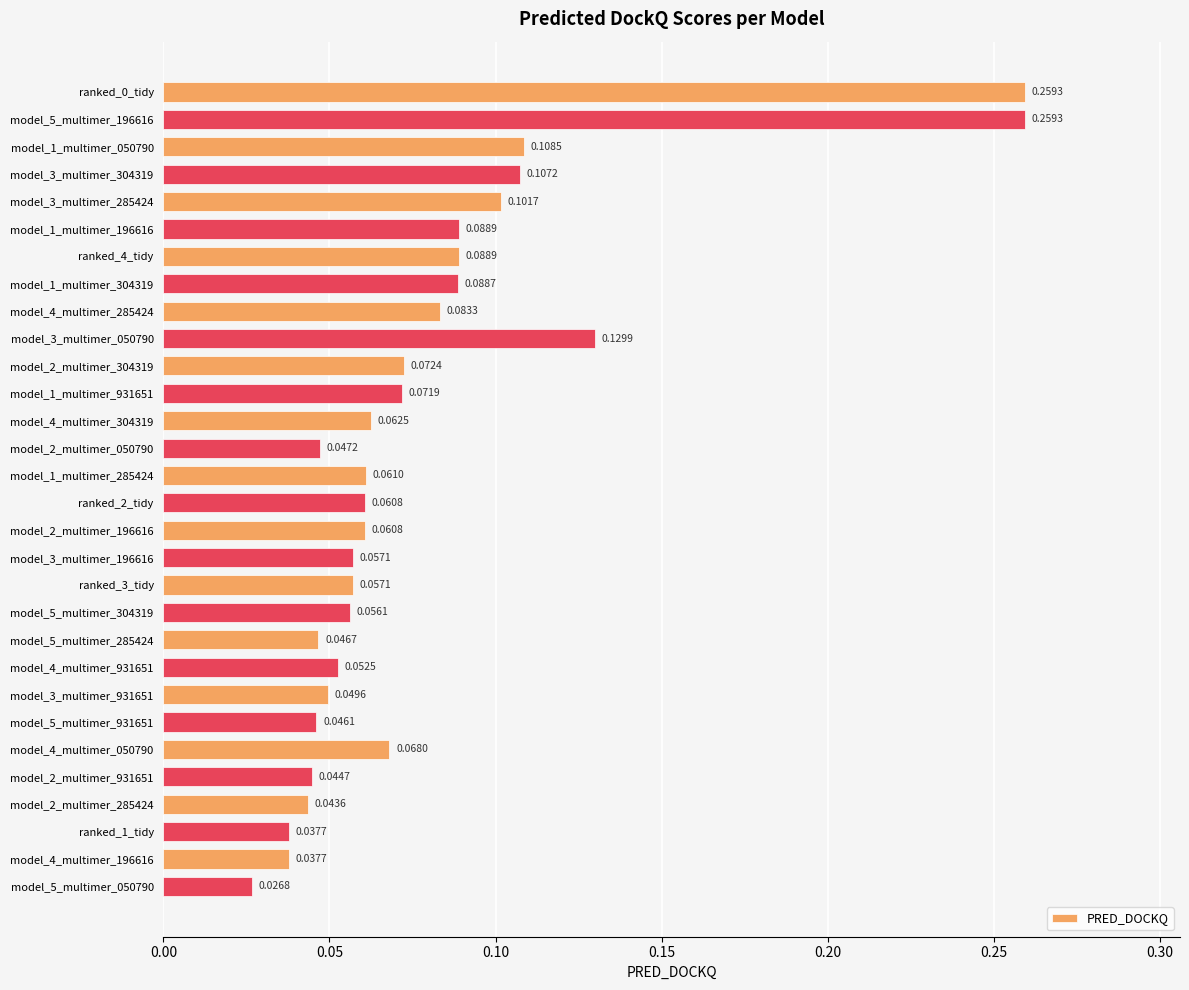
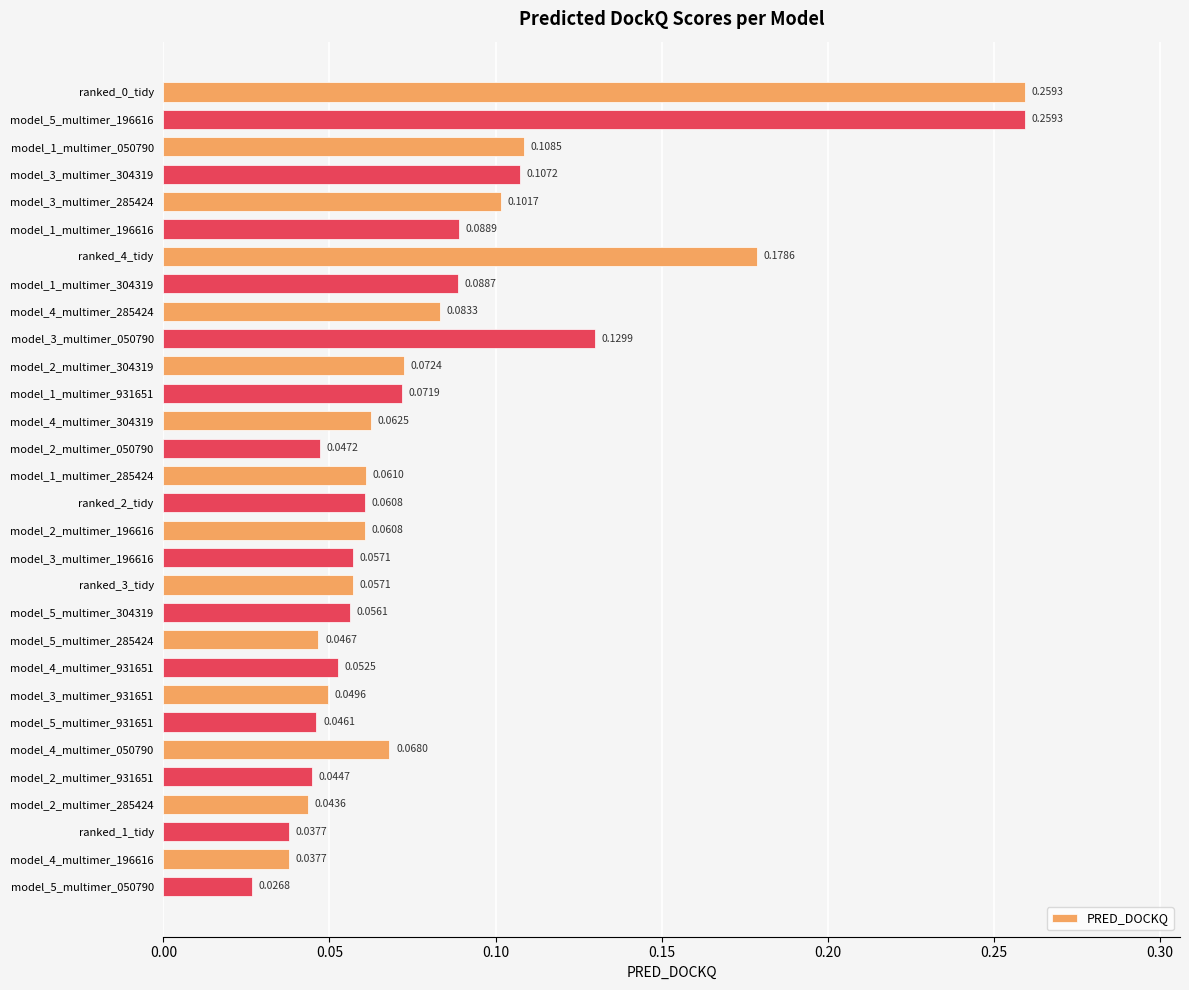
  {
    "ranked_0_tidy": 0.2593,
    "model_5_multimer_196616": 0.2593,
    "model_1_multimer_050790": 0.1085,
    "model_3_multimer_304319": 0.1072,
    "model_3_multimer_285424": 0.1017,
    "model_1_multimer_196616": 0.0889,
-   "ranked_4_tidy": 0.0889,
+   "ranked_4_tidy": 0.1786,
    "model_1_multimer_304319": 0.0887,
    "model_4_multimer_285424": 0.0833,
    "model_3_multimer_050790": 0.1299,
    "model_2_multimer_304319": 0.0724,
    "model_1_multimer_931651": 0.0719,
    "model_4_multimer_304319": 0.0625,
    "model_2_multimer_050790": 0.0472,
    "model_1_multimer_285424": 0.0610,
    "ranked_2_tidy": 0.0608,
    "model_2_multimer_196616": 0.0608,
    "model_3_multimer_196616": 0.0571,
    "ranked_3_tidy": 0.0571,
    "model_5_multimer_304319": 0.0561,
    "model_5_multimer_285424": 0.0467,
    "model_4_multimer_931651": 0.0525,
    "model_3_multimer_931651": 0.0496,
    "model_5_multimer_931651": 0.0461,
    "model_4_multimer_050790": 0.0680,
    "model_2_multimer_931651": 0.0447,
    "model_2_multimer_285424": 0.0436,
    "ranked_1_tidy": 0.0377,
    "model_4_multimer_196616": 0.0377,
    "model_5_multimer_050790": 0.0268
  }
